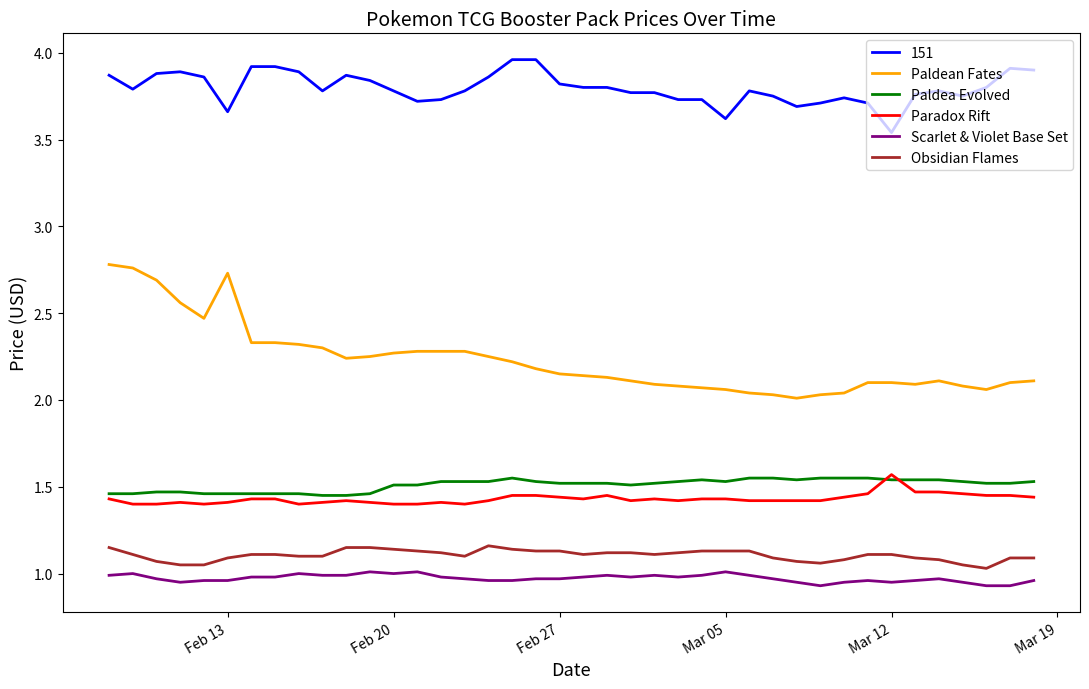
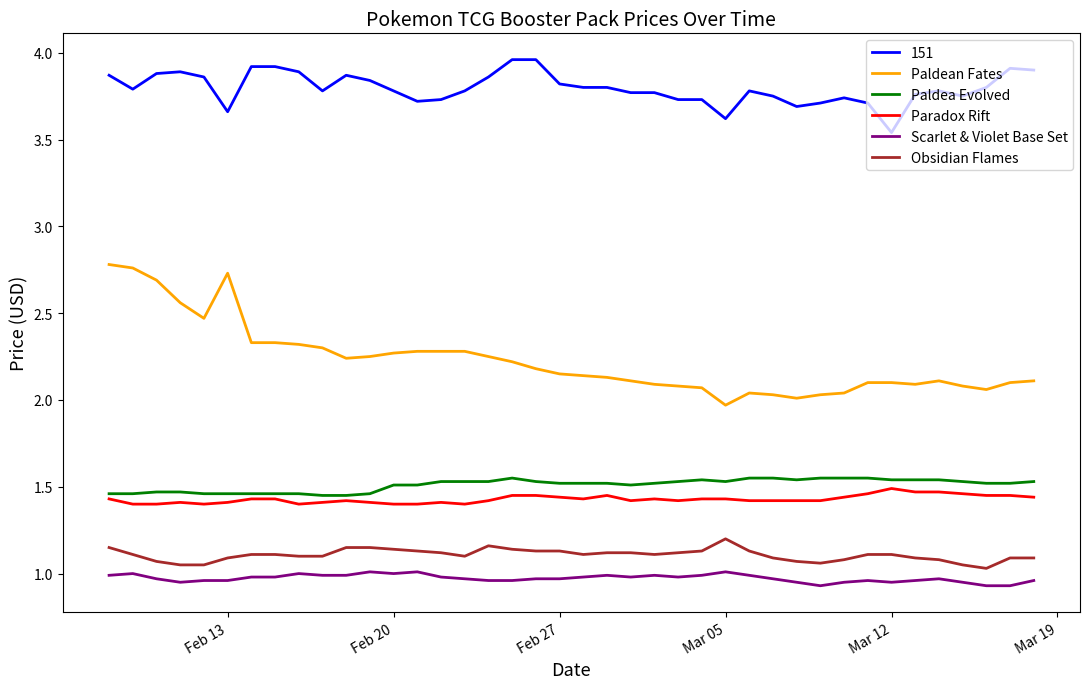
  {
    "151": {
      "Feb 13": 3.66,
      "Feb 20": 3.78,
      "Feb 27": 3.82,
      "Mar 05": 3.62
    },
    "Paldean Fates": {
      "Feb 13": 2.73,
      "Feb 20": 2.27,
      "Feb 27": 2.15,
-     "Mar 05": 2.06,
+     "Mar 05": 1.97,
      "Mar 12": 2.10
    },
    "Paldea Evolved": {
      "Feb 13": 1.46,
      "Feb 20": 1.51,
      "Feb 27": 1.52,
      "Mar 05": 1.53,
      "Mar 12": 1.54
    },
    "Paradox Rift": {
      "Feb 13": 1.41,
      "Feb 20": 1.40,
      "Feb 27": 1.44,
      "Mar 05": 1.43,
-     "Mar 12": 1.57
+     "Mar 12": 1.49
    },
    "Scarlet & Violet Base Set": {
      "Feb 13": 0.96,
      "Feb 20": 1.00,
      "Feb 27": 0.97,
      "Mar 05": 1.01,
      "Mar 12": 0.95
    },
    "Obsidian Flames": {
      "Feb 13": 1.09,
      "Feb 20": 1.14,
      "Feb 27": 1.13,
-     "Mar 05": 1.13,
+     "Mar 05": 1.20,
      "Mar 12": 1.11
    }
  }
